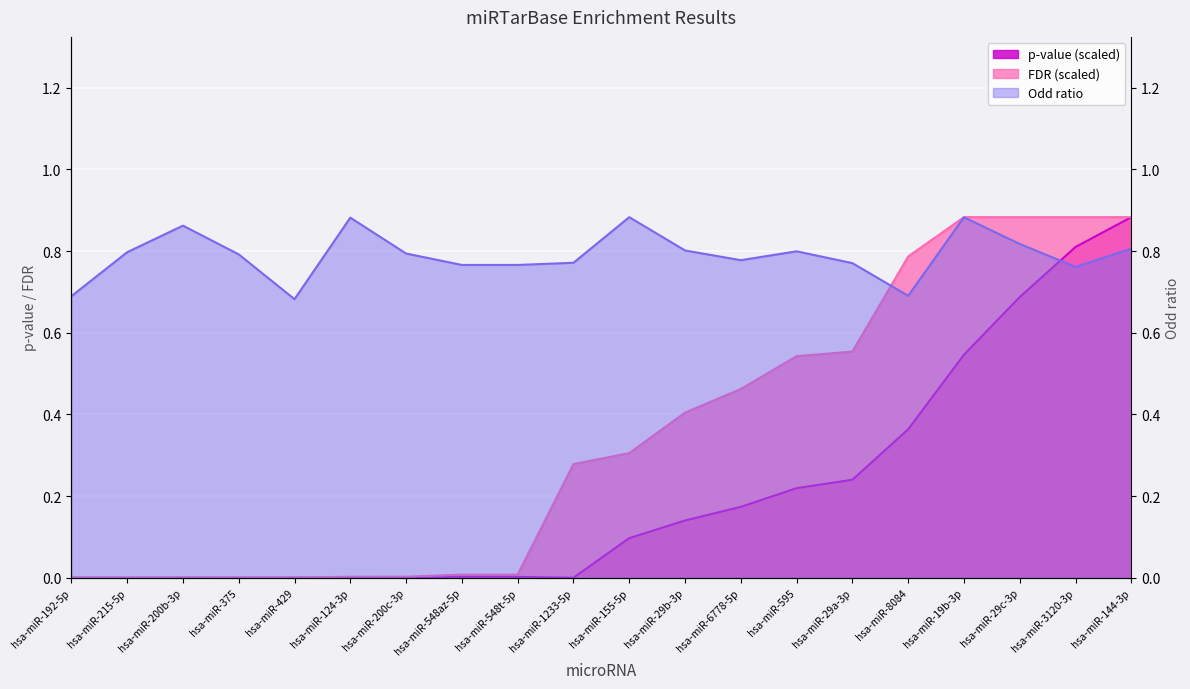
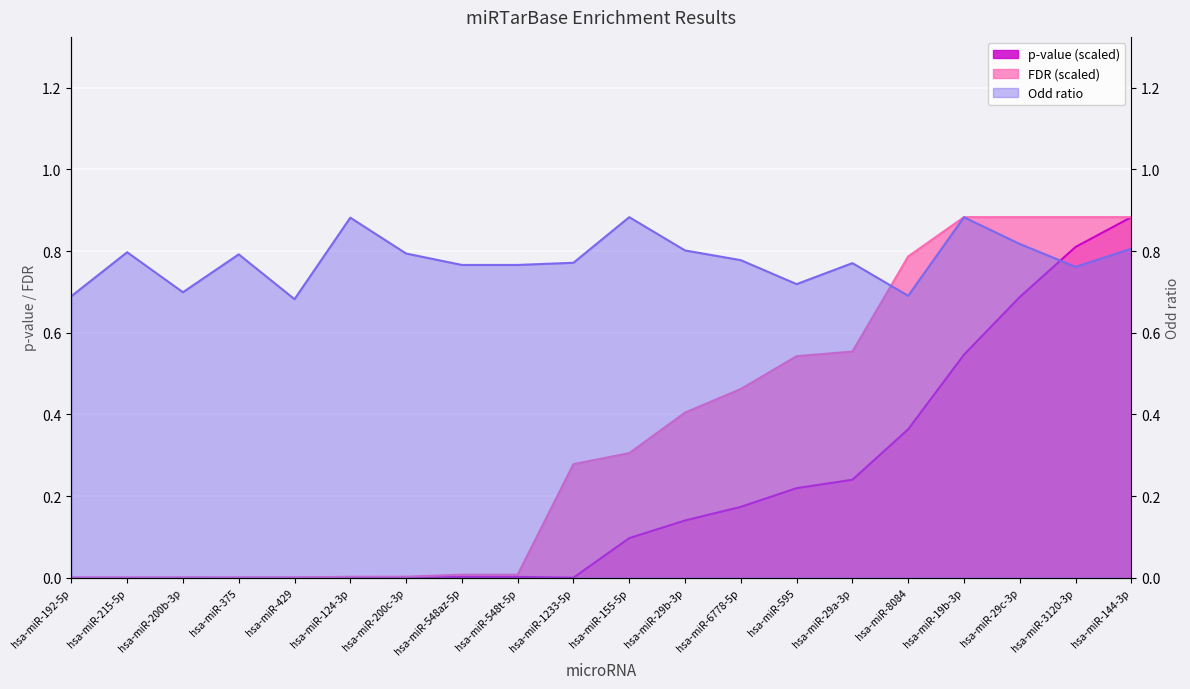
  {
    "p-value (scaled)": {
      "hsa-miR-1233-5p": 0.00,
      "hsa-miR-155-5p": 0.10,
      "hsa-miR-29b-3p": 0.14,
      "hsa-miR-6778-5p": 0.17,
      "hsa-miR-595": 0.22,
      "hsa-miR-29a-3p": 0.24,
      "hsa-miR-8084": 0.36,
      "hsa-miR-19b-3p": 0.55,
      "hsa-miR-29c-3p": 0.69,
      "hsa-miR-3120-3p": 0.81
    },
    "FDR (scaled)": {
      "hsa-miR-1233-5p": 0.28,
      "hsa-miR-155-5p": 0.31,
      "hsa-miR-29b-3p": 0.40,
      "hsa-miR-6778-5p": 0.46,
      "hsa-miR-595": 0.54,
      "hsa-miR-29a-3p": 0.55,
      "hsa-miR-8084": 0.79,
      "hsa-miR-19b-3p": 0.88,
      "hsa-miR-29c-3p": 0.88,
      "hsa-miR-3120-3p": 0.88
    },
    "Odd ratio": {
      "hsa-miR-192-5p": 0.69,
      "hsa-miR-215-5p": 0.80,
-     "hsa-miR-200b-3p": 0.86,
+     "hsa-miR-200b-3p": 0.70,
      "hsa-miR-375": 0.79,
      "hsa-miR-429": 0.68,
      "hsa-miR-124-3p": 0.88,
      "hsa-miR-200c-3p": 0.79,
      "hsa-miR-548az-5p": 0.77,
      "hsa-miR-548t-5p": 0.77,
      "hsa-miR-1233-5p": 0.77,
      "hsa-miR-155-5p": 0.88,
      "hsa-miR-29b-3p": 0.80,
      "hsa-miR-6778-5p": 0.78,
-     "hsa-miR-595": 0.80,
+     "hsa-miR-595": 0.72,
      "hsa-miR-29a-3p": 0.77,
      "hsa-miR-8084": 0.69,
      "hsa-miR-19b-3p": 0.88,
      "hsa-miR-29c-3p": 0.82,
      "hsa-miR-3120-3p": 0.76,
      "hsa-miR-144-3p": 0.81
    }
  }
